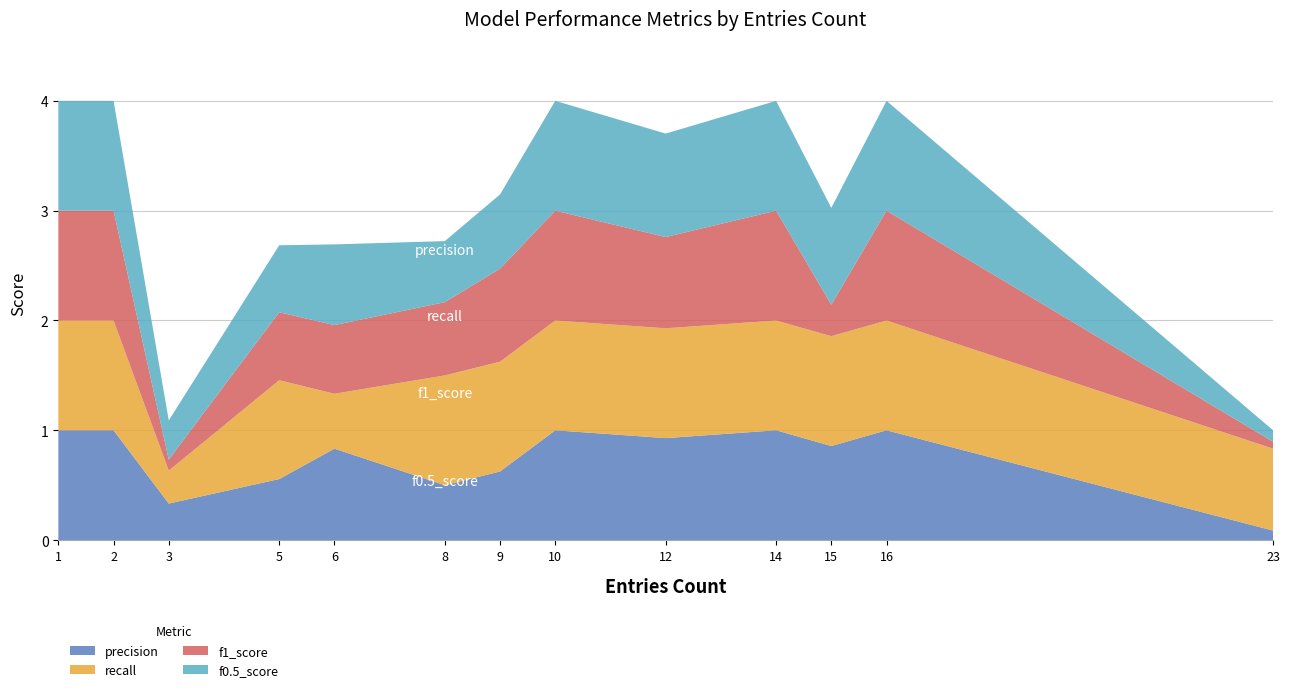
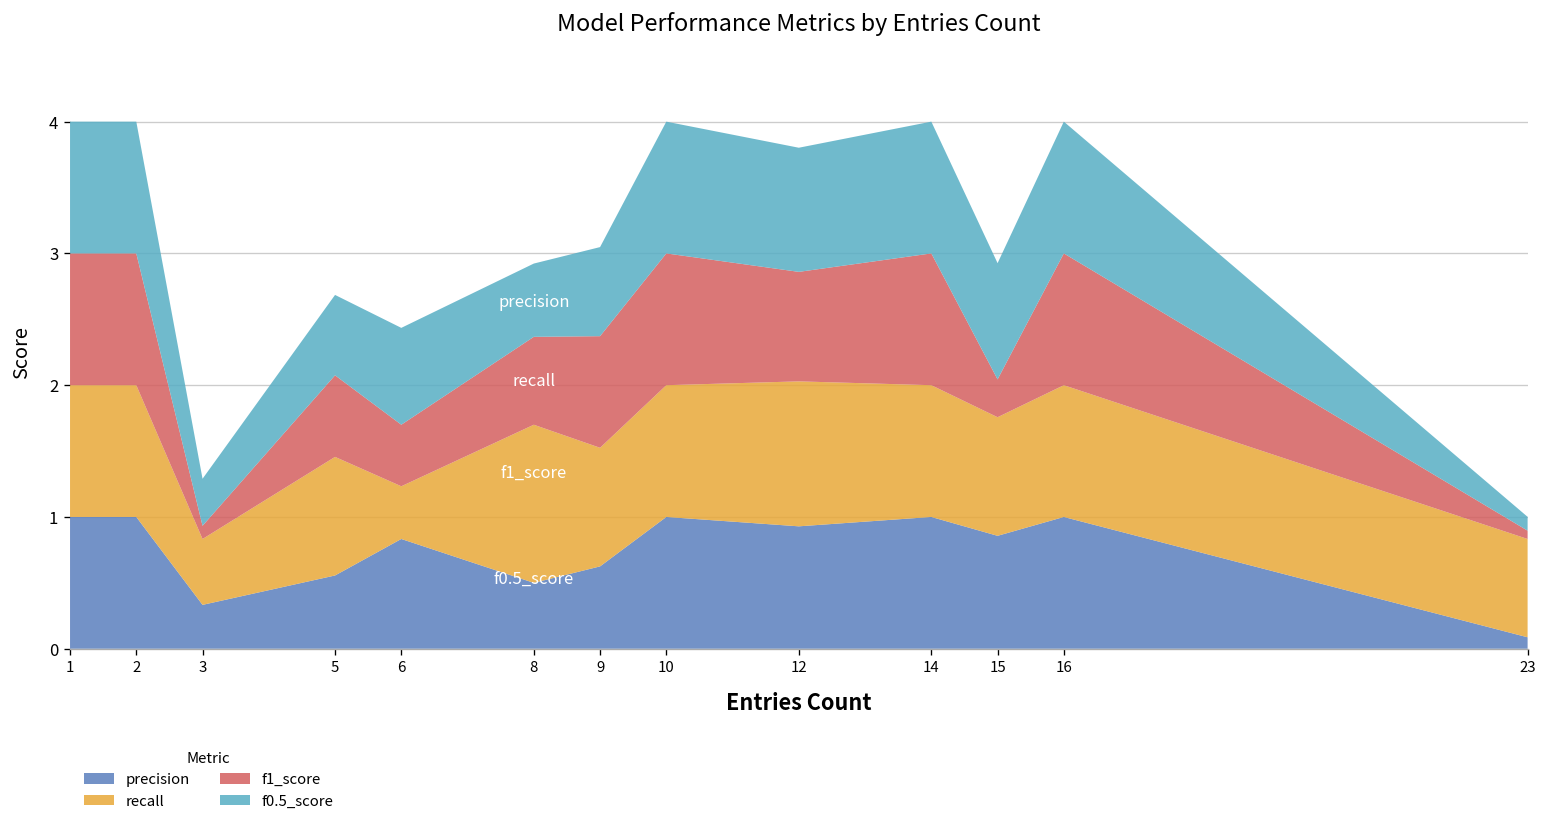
  {
    "recall": {
      "1": 1.0,
      "2": 1.0,
-     "3": 0.3,
+     "3": 0.5,
      "5": 0.9,
-     "6": 0.5,
-     "8": 1.0,
-     "9": 1.0,
+     "6": 0.4,
+     "8": 1.2,
+     "9": 0.9,
      "10": 1.0,
-     "12": 1.0,
+     "12": 1.1,
      "14": 1.0,
-     "15": 1.0,
+     "15": 0.9,
      "16": 1.0,
      "23": 0.75
    },
    "f1_score": {
      "1": 1.00,
      "2": 1.00,
      "3": 0.10,
      "5": 0.62,
-     "6": 0.63,
+     "6": 0.47,
      "8": 0.67,
      "9": 0.85,
      "10": 1.00,
      "12": 0.83,
      "14": 1.00,
      "15": 0.29,
      "16": 1.00,
      "23": 0.06
    }
  }
